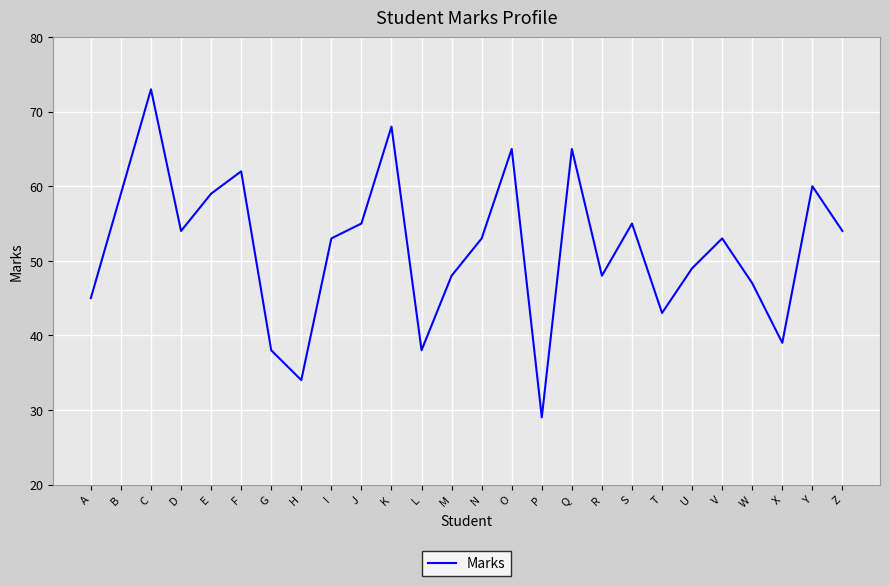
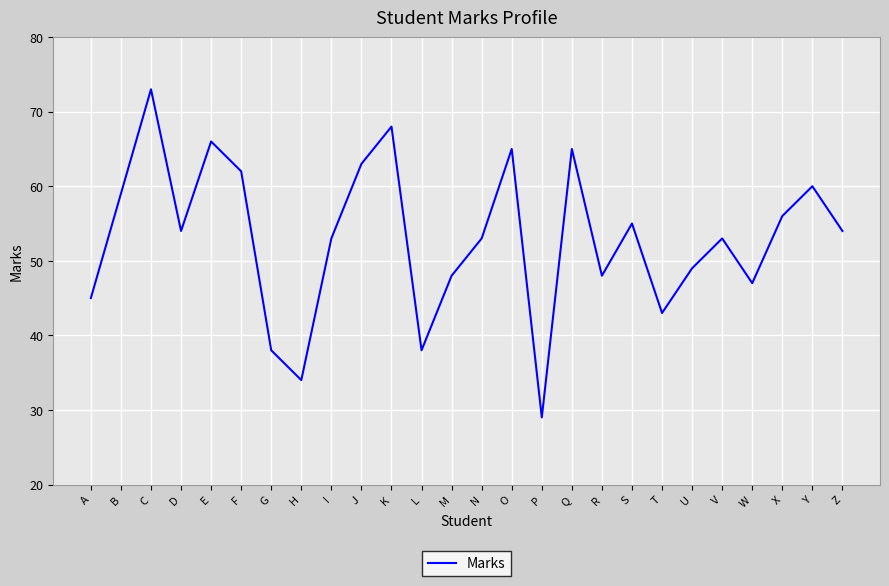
  {
    "A": 45,
    "B": 59,
    "C": 73,
    "D": 54,
-   "E": 59,
+   "E": 66,
    "F": 62,
    "G": 38,
    "H": 34,
    "I": 53,
-   "J": 55,
+   "J": 63,
    "K": 68,
    "L": 38,
    "M": 48,
    "N": 53,
    "O": 65,
    "P": 29,
    "Q": 65,
    "R": 48,
    "S": 55,
    "T": 43,
    "U": 49,
    "V": 53,
    "W": 47,
-   "X": 39,
+   "X": 56,
    "Y": 60,
    "Z": 54
  }
